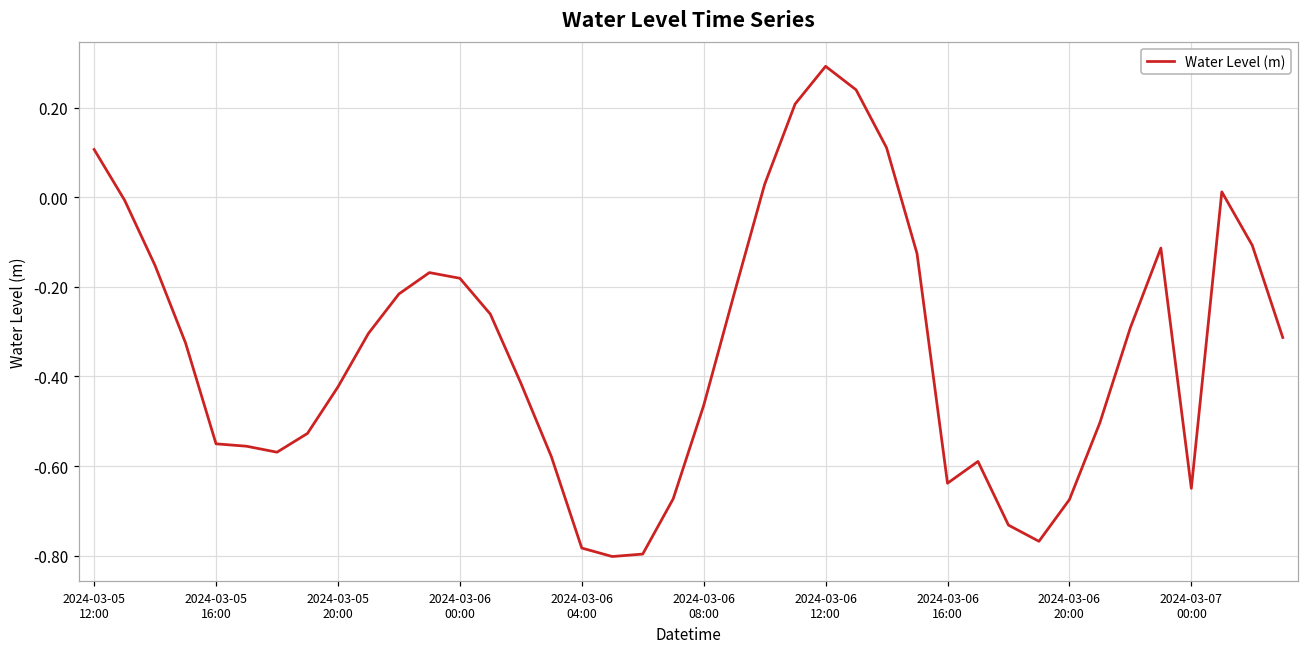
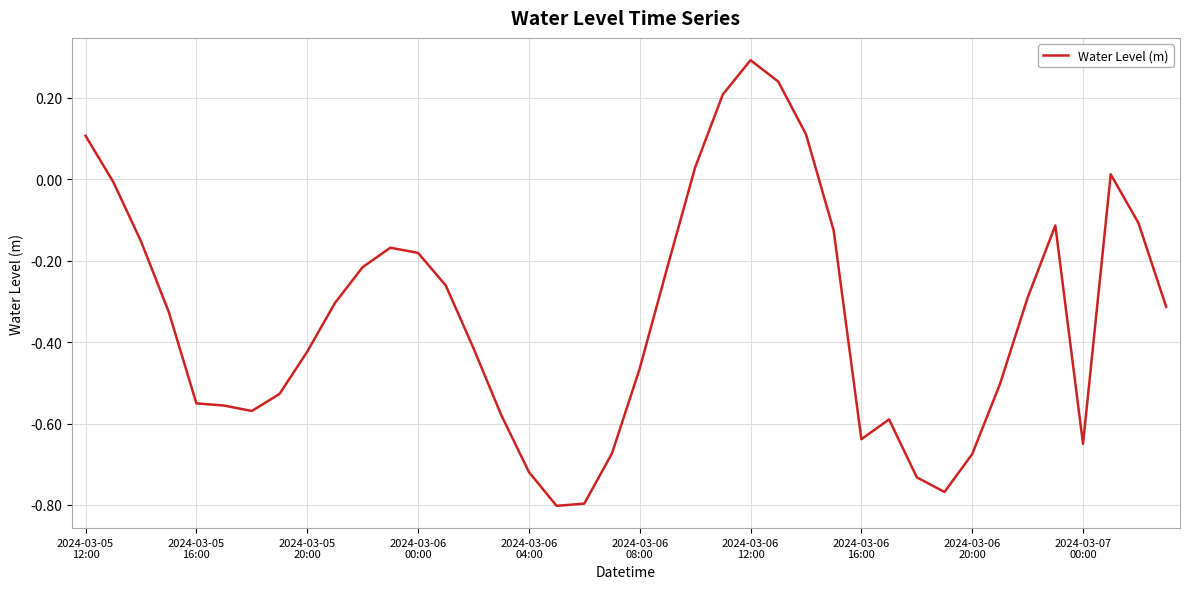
  {
    "2024-03-05 12:00": 0.11,
    "2024-03-05 16:00": -0.55,
    "2024-03-05 20:00": -0.42,
    "2024-03-06 00:00": -0.18,
-   "2024-03-06 04:00": -0.78,
+   "2024-03-06 04:00": -0.72,
    "2024-03-06 08:00": -0.46,
    "2024-03-06 12:00": 0.29,
    "2024-03-06 16:00": -0.64,
    "2024-03-06 20:00": -0.67,
    "2024-03-07 00:00": -0.65
  }
